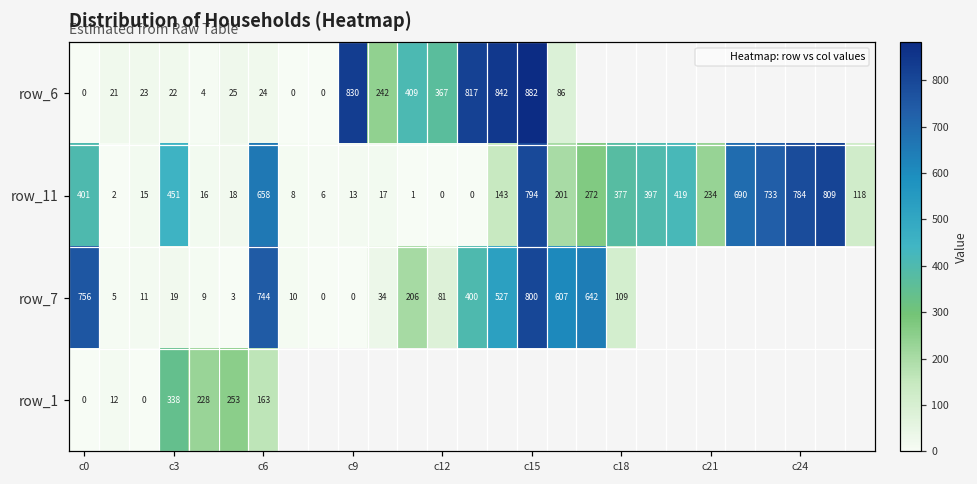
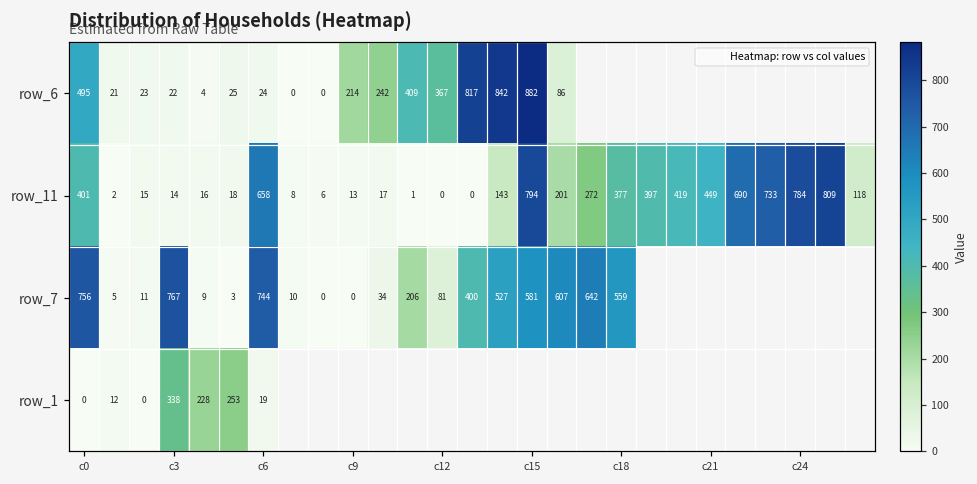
  {
    "row_6": {
-     "c0": 0,
+     "c0": 495,
      "c3": 22,
      "c6": 24,
-     "c9": 830,
+     "c9": 214,
      "c12": 367,
      "c15": 882
    },
    "row_11": {
      "c0": 401,
-     "c3": 451,
+     "c3": 14,
      "c6": 658,
      "c9": 13,
      "c12": 0,
      "c15": 794,
      "c18": 377,
-     "c21": 234,
+     "c21": 449,
      "c24": 784
    },
    "row_7": {
      "c0": 756,
-     "c3": 19,
+     "c3": 767,
      "c6": 744,
      "c9": 0,
      "c12": 81,
-     "c15": 800,
-     "c18": 109
+     "c15": 581,
+     "c18": 559
    },
    "row_1": {
      "c0": 0,
      "c3": 338,
-     "c6": 163
+     "c6": 19
    }
  }
